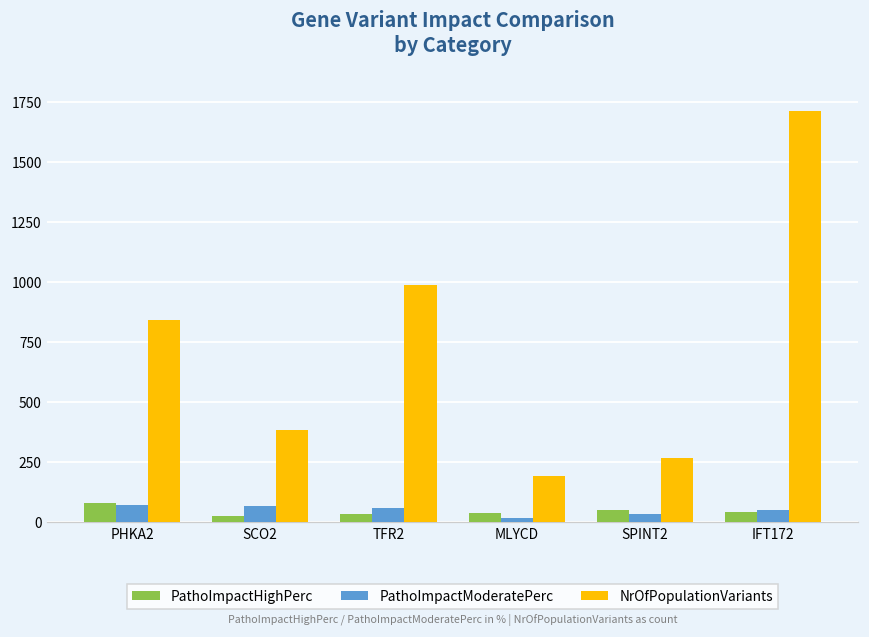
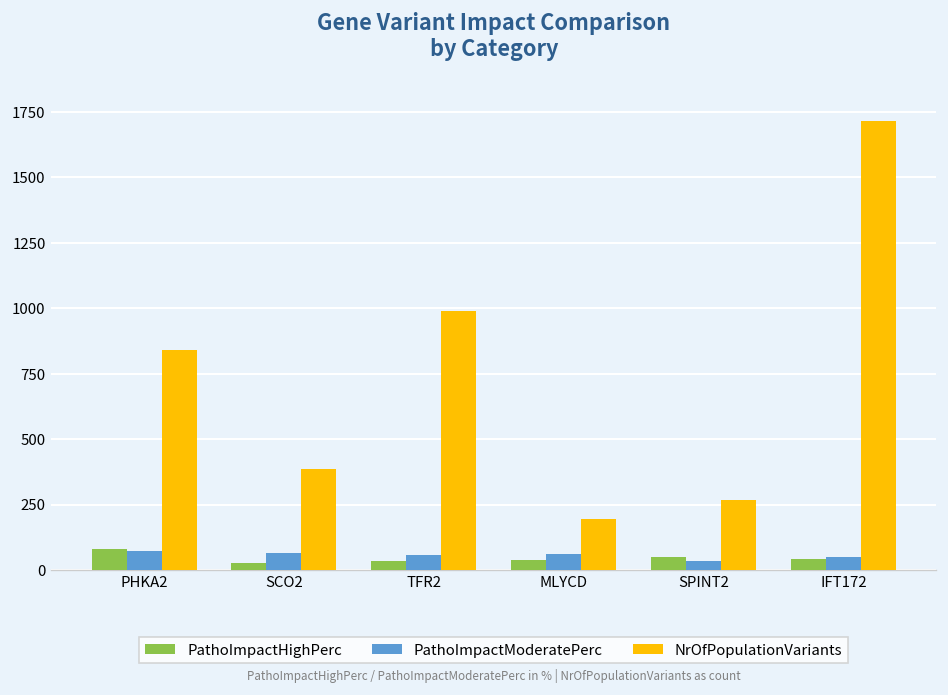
  {
    "PathoImpactHighPerc": {
      "PHKA2": 80,
      "SCO2": 30,
      "TFR2": 40,
      "MLYCD": 40,
      "SPINT2": 50,
      "IFT172": 40
    },
    "PathoImpactModeratePerc": {
      "PHKA2": 70,
      "SCO2": 70,
      "TFR2": 60,
-     "MLYCD": 20,
+     "MLYCD": 60,
      "SPINT2": 30,
      "IFT172": 50
    },
    "NrOfPopulationVariants": {
      "PHKA2": 840,
      "SCO2": 390,
      "TFR2": 990,
      "MLYCD": 190,
      "SPINT2": 270,
      "IFT172": 1720
    }
  }
